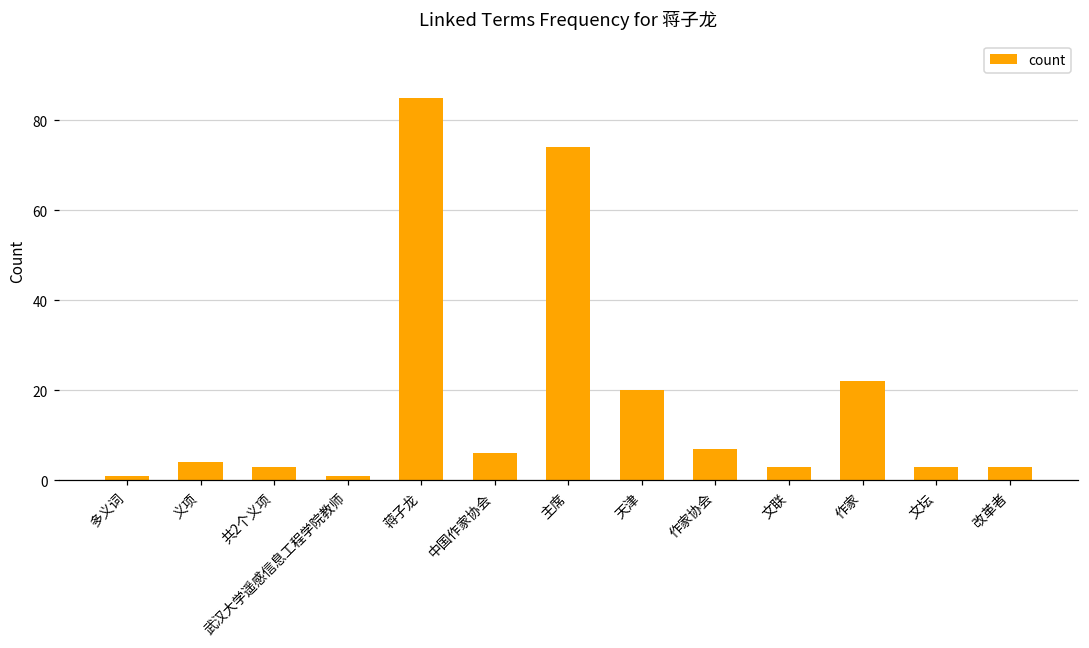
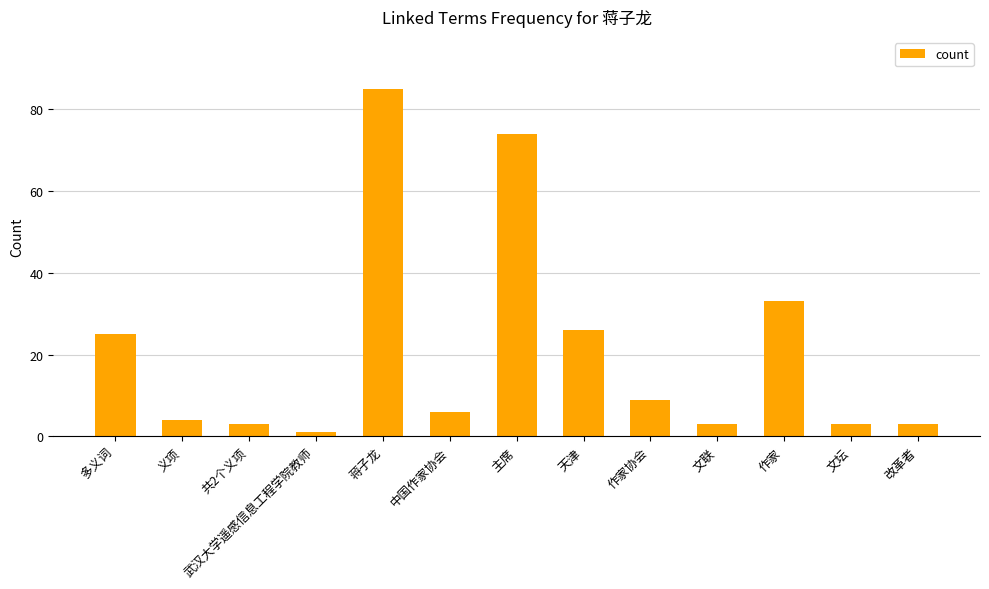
  {
-   "多义词": 1,
+   "多义词": 25,
    "义项": 4,
    "共2个义项": 3,
    "武汉大学遥感信息工程学院教师": 1,
    "蒋子龙": 85,
    "中国作家协会": 6,
    "主席": 74,
-   "天津": 20,
-   "作家协会": 7,
+   "天津": 26,
+   "作家协会": 9,
    "文联": 3,
-   "作家": 22,
+   "作家": 33,
    "文坛": 3,
    "改革者": 3
  }
